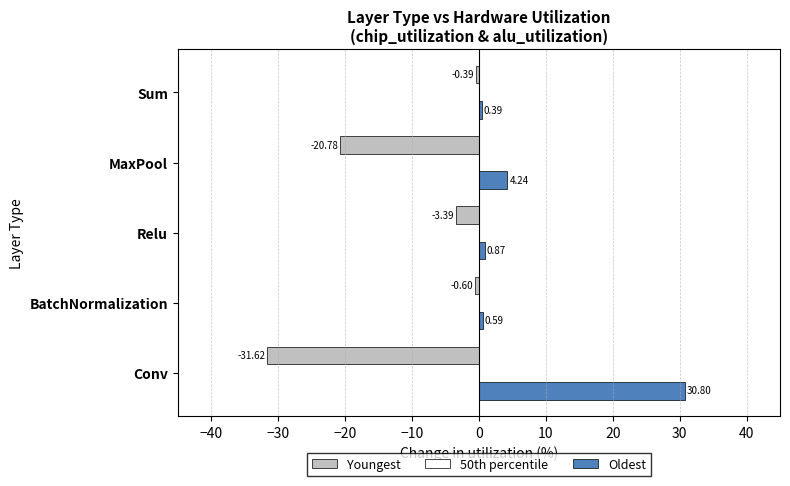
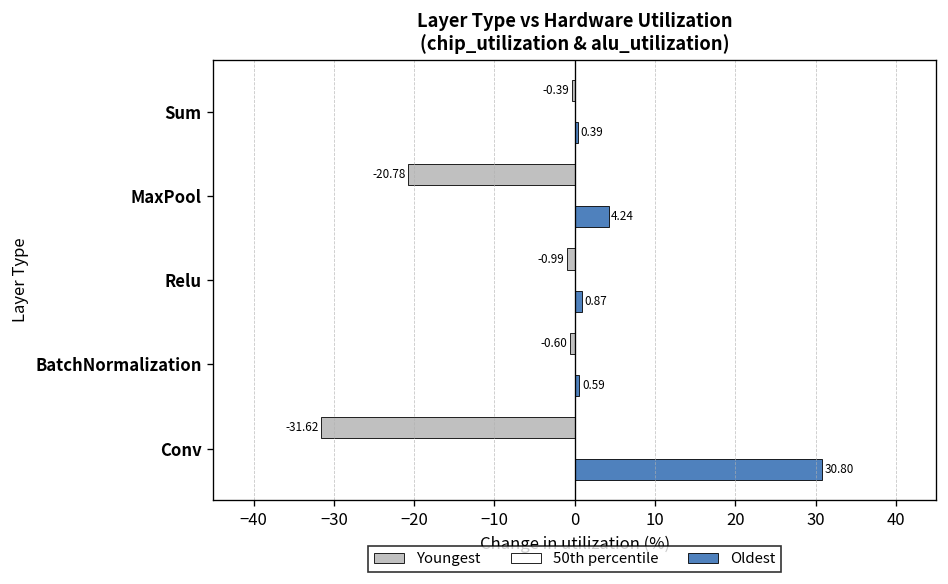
  {
    "Youngest": {
      "Sum": -0.39,
      "MaxPool": -20.78,
-     "Relu": -3.39,
+     "Relu": -0.99,
      "BatchNormalization": -0.60,
      "Conv": -31.62
    },
    "50th percentile": {
      "Sum": 0,
      "MaxPool": 0,
      "Relu": 0,
      "BatchNormalization": 0,
      "Conv": 0
    },
    "Oldest": {
      "Sum": 0.39,
      "MaxPool": 4.24,
      "Relu": 0.87,
      "BatchNormalization": 0.59,
      "Conv": 30.80
    }
  }
